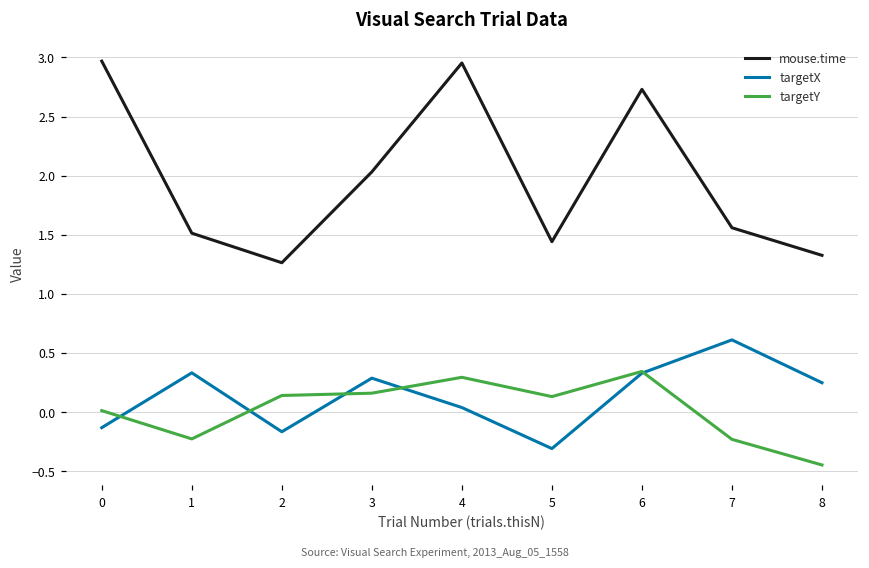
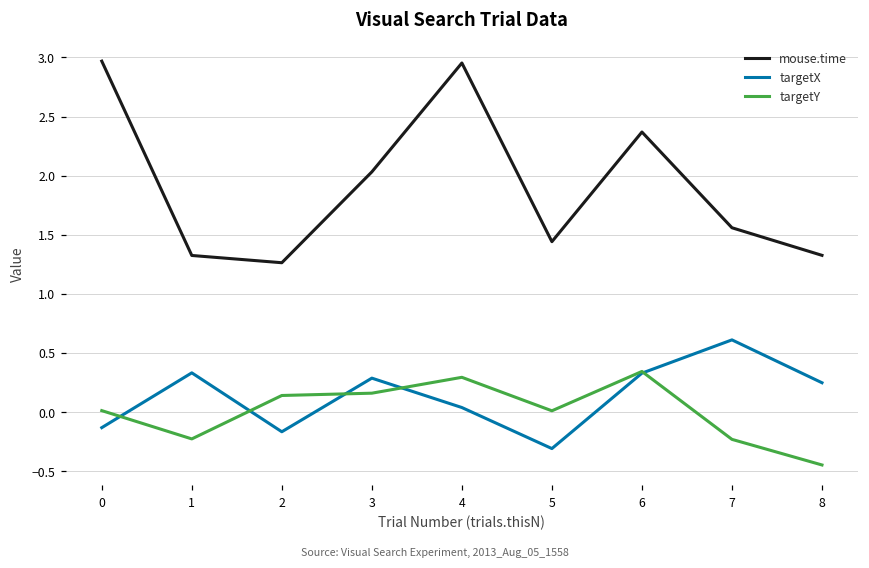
  {
    "mouse.time": {
      "0": 2.97,
-     "1": 1.51,
+     "1": 1.32,
      "2": 1.26,
      "3": 2.03,
      "4": 2.95,
      "5": 1.44,
-     "6": 2.73,
+     "6": 2.37,
      "7": 1.56,
      "8": 1.32
    },
    "targetX": {
      "0": -0.13,
      "1": 0.33,
      "2": -0.17,
      "3": 0.29,
      "4": 0.04,
      "5": -0.31,
      "7": 0.61,
      "8": 0.25
    },
    "targetY": {
      "0": 0.01,
      "1": -0.23,
      "2": 0.14,
      "3": 0.16,
      "4": 0.29,
-     "5": 0.13,
+     "5": 0.01,
      "7": -0.23,
      "8": -0.45
    }
  }
